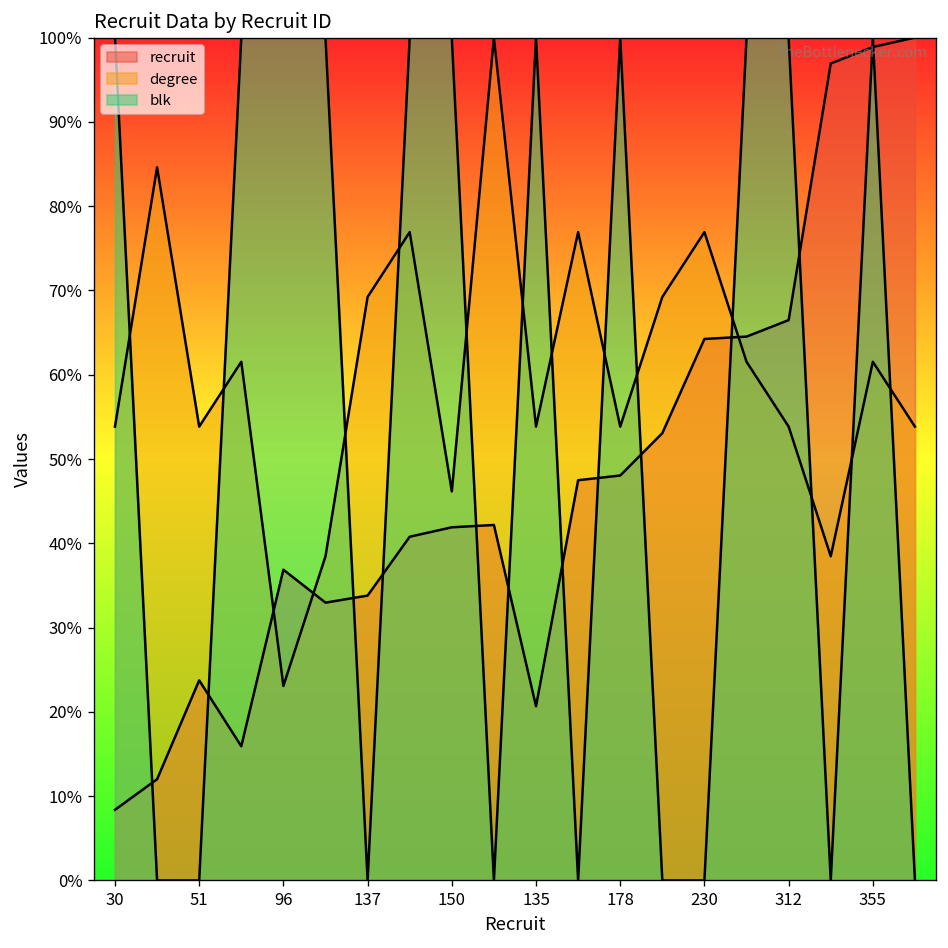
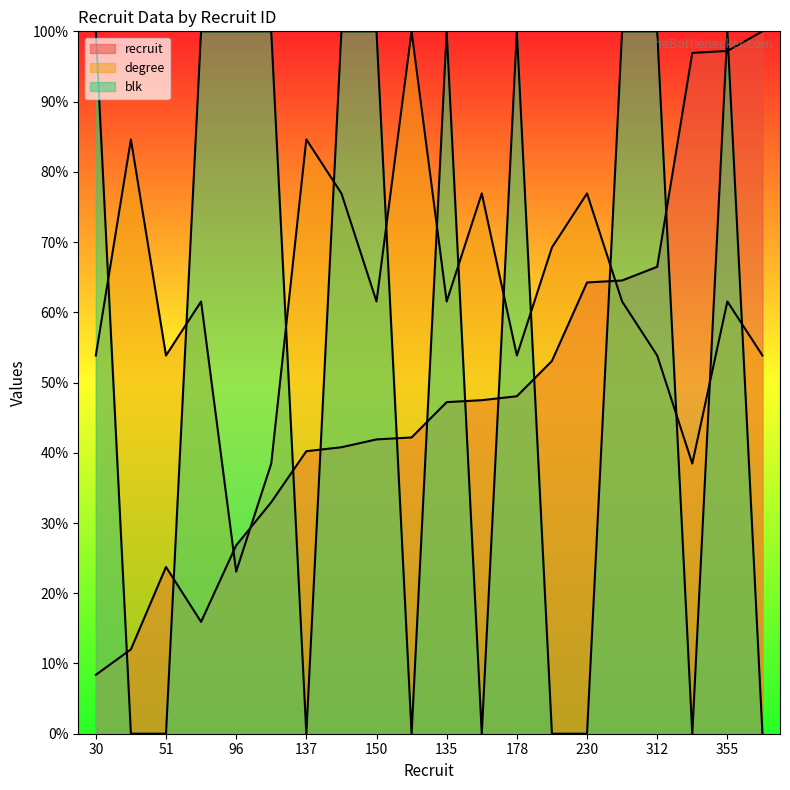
  {
    "recruit": {
      "30": "8%",
      "51": "24%",
-     "96": "37%",
-     "137": "34%",
+     "96": "27%",
+     "137": "40%",
      "150": "42%",
-     "135": "21%",
+     "135": "47%",
      "178": "48%",
      "230": "64%",
      "312": "66%",
-     "355": "99%"
+     "355": "97%"
    },
    "degree": {
      "30": "54%",
      "51": "54%",
      "96": "23%",
-     "137": "69%",
-     "150": "46%",
-     "135": "54%",
+     "137": "85%",
+     "150": "62%",
+     "135": "62%",
      "178": "54%",
      "230": "77%",
      "312": "54%",
      "355": "62%"
    },
    "blk": {
      "30": "100%",
      "51": "0%",
      "96": "100%",
      "137": "0%",
      "150": "100%",
      "135": "100%",
      "178": "100%",
      "230": "0%",
      "312": "100%",
      "355": "100%"
    }
  }
